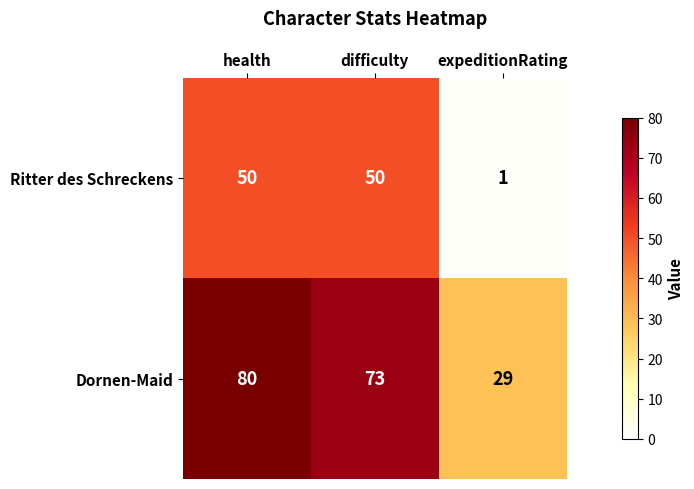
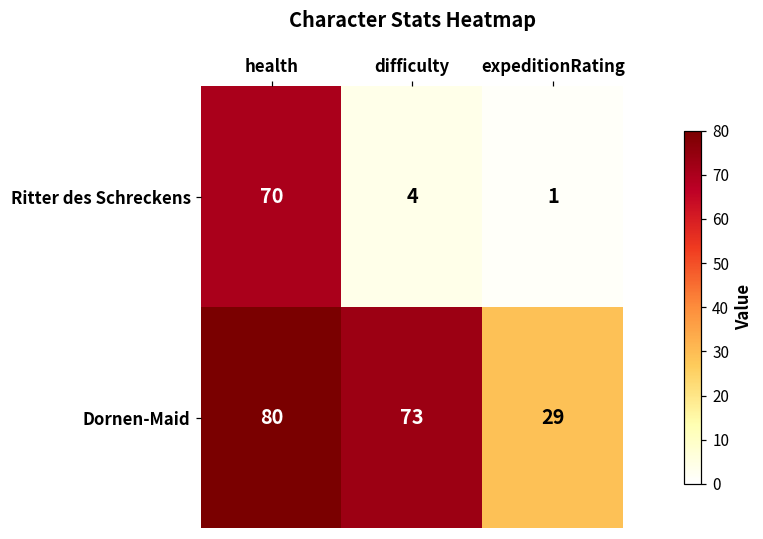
  {
    "Ritter des Schreckens": {
-     "health": 50,
-     "difficulty": 50,
+     "health": 70,
+     "difficulty": 4,
      "expeditionRating": 1
    },
    "Dornen-Maid": {
      "health": 80,
      "difficulty": 73,
      "expeditionRating": 29
    }
  }
